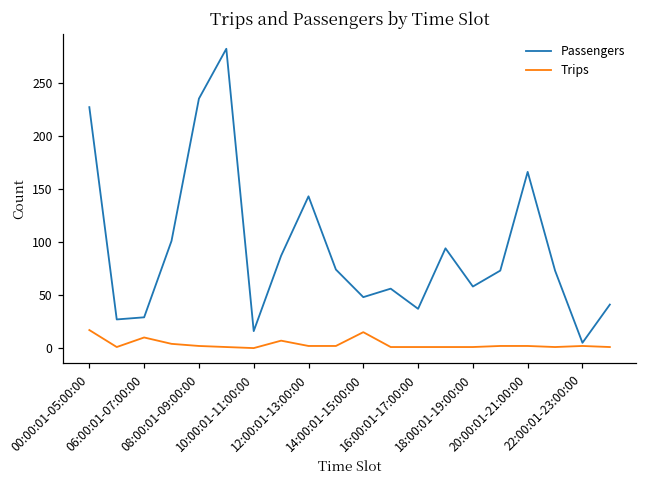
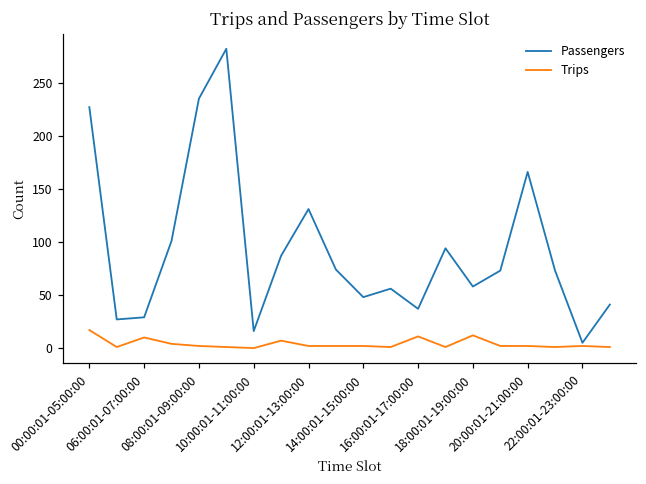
  {
    "Passengers": {
      "00:00:01-05:00:00": 230,
      "06:00:01-07:00:00": 30,
      "08:00:01-09:00:00": 240,
      "10:00:01-11:00:00": 20,
-     "12:00:01-13:00:00": 140,
+     "12:00:01-13:00:00": 130,
      "14:00:01-15:00:00": 50,
      "16:00:01-17:00:00": 40,
      "18:00:01-19:00:00": 60,
      "20:00:01-21:00:00": 170,
      "22:00:01-23:00:00": 10
    },
    "Trips": {
      "00:00:01-05:00:00": 20,
      "06:00:01-07:00:00": 10,
      "08:00:01-09:00:00": 0,
      "10:00:01-11:00:00": 0,
      "12:00:01-13:00:00": 0,
-     "14:00:01-15:00:00": 20,
-     "16:00:01-17:00:00": 0,
-     "18:00:01-19:00:00": 0,
+     "14:00:01-15:00:00": 0,
+     "16:00:01-17:00:00": 10,
+     "18:00:01-19:00:00": 10,
      "20:00:01-21:00:00": 0,
      "22:00:01-23:00:00": 0
    }
  }
